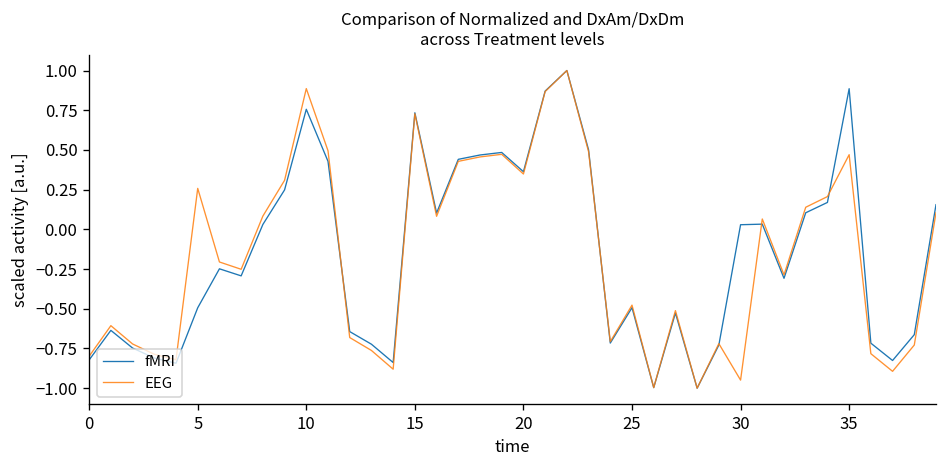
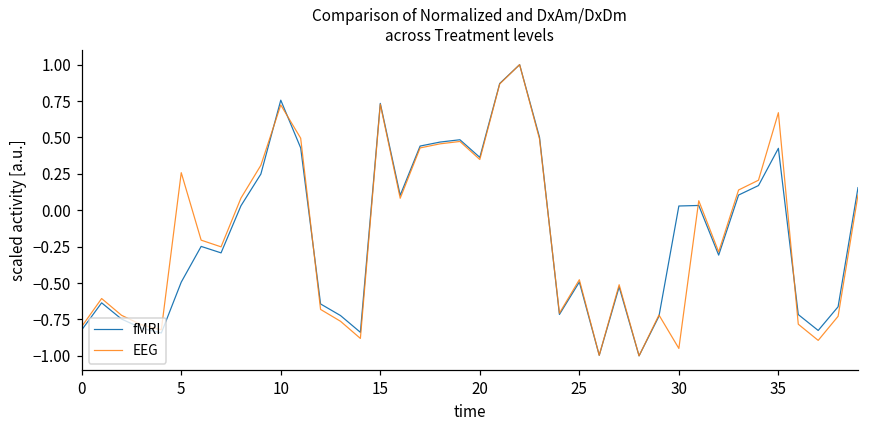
  {
    "fMRI": {
      "0": -0.82,
      "5": -0.49,
      "10": 0.76,
      "30": 0.03,
-     "35": 0.89
+     "35": 0.43
    },
    "EEG": {
      "0": -0.80,
      "5": 0.26,
-     "10": 0.89,
+     "10": 0.72,
      "30": -0.95,
-     "35": 0.47
+     "35": 0.67
    }
  }
